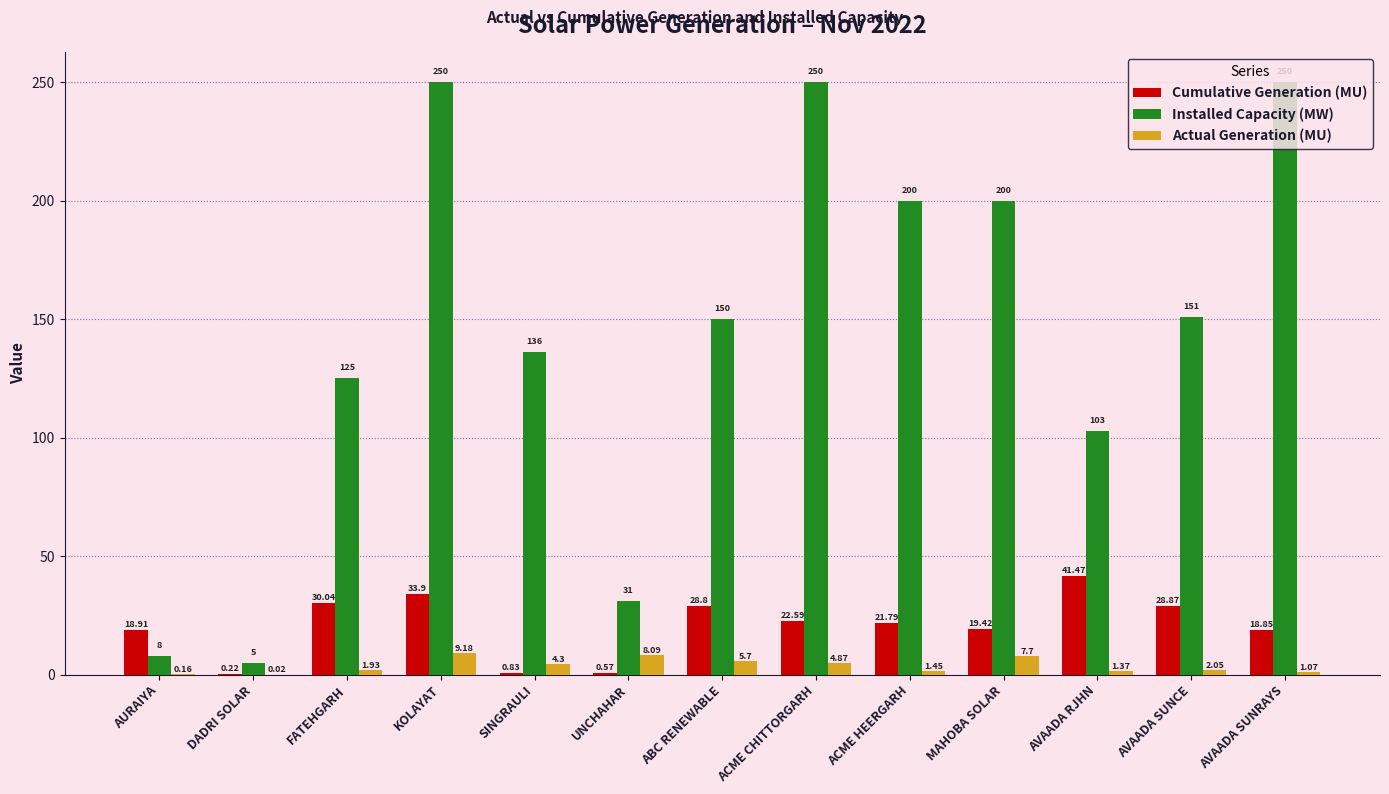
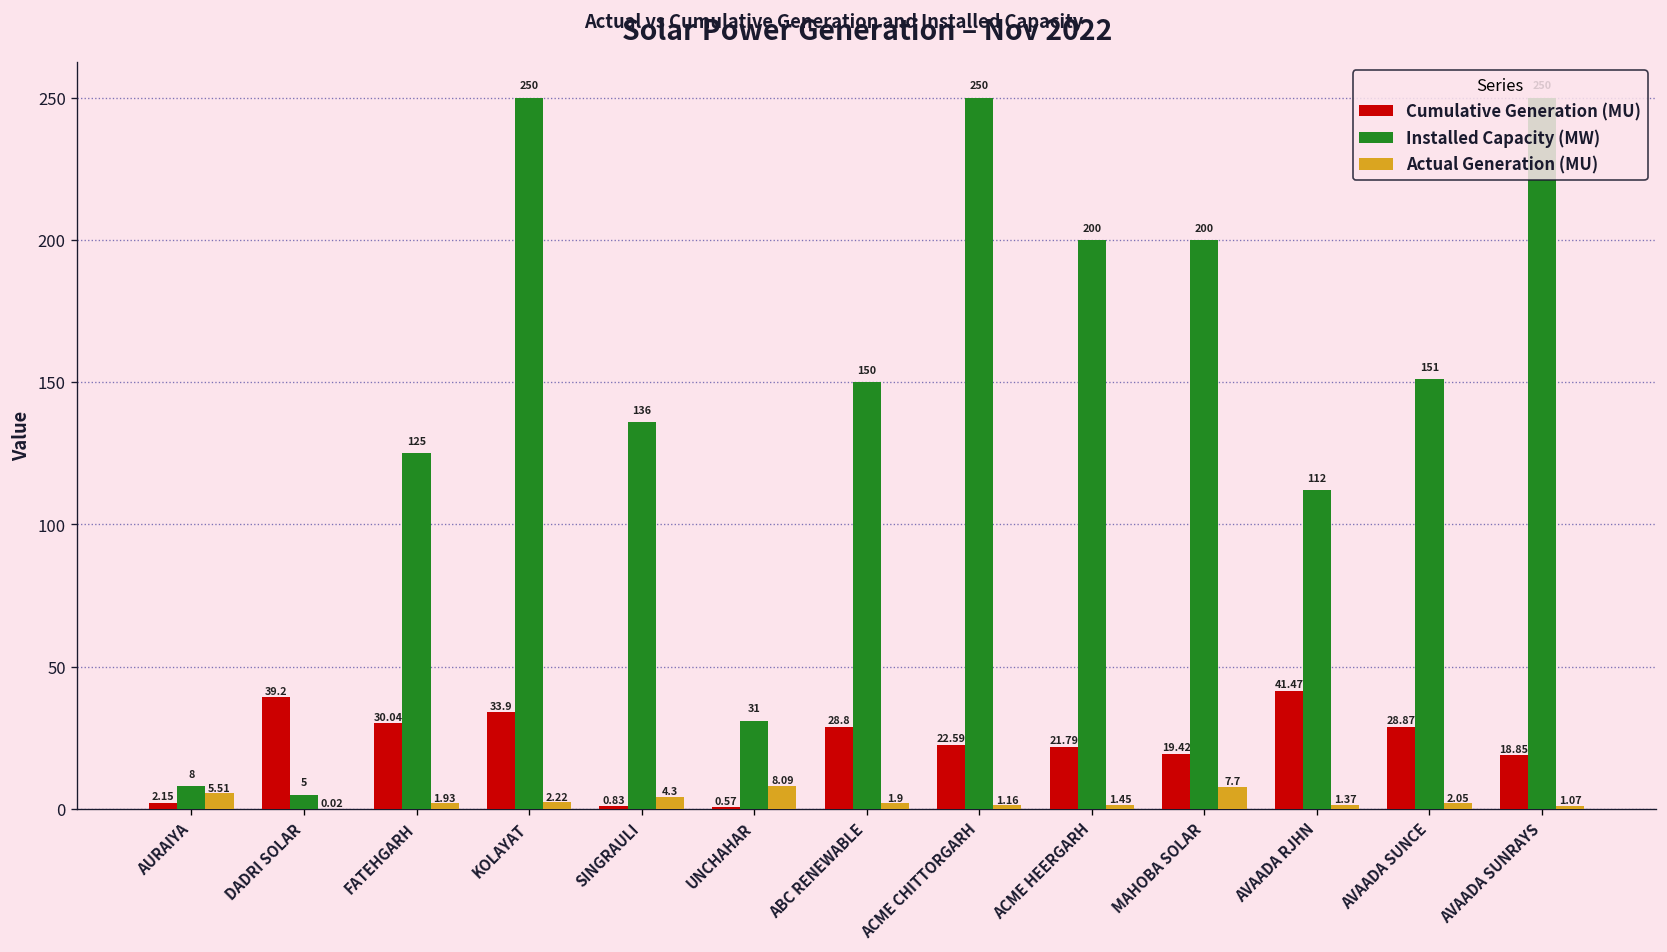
  {
    "Cumulative Generation (MU)": {
-     "AURAIYA": 18.91,
-     "DADRI SOLAR": 0.22,
+     "AURAIYA": 2.15,
+     "DADRI SOLAR": 39.2,
      "FATEHGARH": 30.04,
      "KOLAYAT": 33.9,
      "SINGRAULI": 0.83,
      "UNCHAHAR": 0.57,
      "ABC RENEWABLE": 28.8,
      "ACME CHITTORGARH": 22.59,
      "ACME HEERGARH": 21.79,
      "MAHOBA SOLAR": 19.42,
      "AVAADA RJHN": 41.47,
      "AVAADA SUNCE": 28.87,
      "AVAADA SUNRAYS": 18.85
    },
    "Installed Capacity (MW)": {
      "AURAIYA": 8,
      "DADRI SOLAR": 5,
      "FATEHGARH": 125,
      "KOLAYAT": 250,
      "SINGRAULI": 136,
      "UNCHAHAR": 31,
      "ABC RENEWABLE": 150,
      "ACME CHITTORGARH": 250,
      "ACME HEERGARH": 200,
      "MAHOBA SOLAR": 200,
-     "AVAADA RJHN": 103,
+     "AVAADA RJHN": 112,
      "AVAADA SUNCE": 151
    },
    "Actual Generation (MU)": {
-     "AURAIYA": 0.16,
+     "AURAIYA": 5.51,
      "DADRI SOLAR": 0.02,
      "FATEHGARH": 1.93,
-     "KOLAYAT": 9.18,
+     "KOLAYAT": 2.22,
      "SINGRAULI": 4.3,
      "UNCHAHAR": 8.09,
-     "ABC RENEWABLE": 5.7,
-     "ACME CHITTORGARH": 4.87,
+     "ABC RENEWABLE": 1.9,
+     "ACME CHITTORGARH": 1.16,
      "ACME HEERGARH": 1.45,
      "MAHOBA SOLAR": 7.7,
      "AVAADA RJHN": 1.37,
      "AVAADA SUNCE": 2.05,
      "AVAADA SUNRAYS": 1.07
    }
  }
